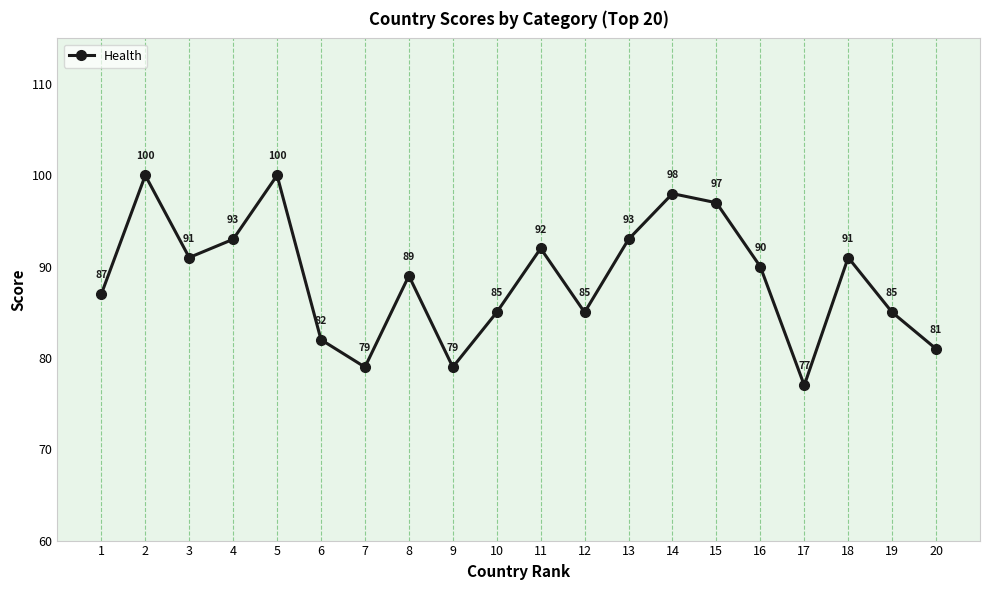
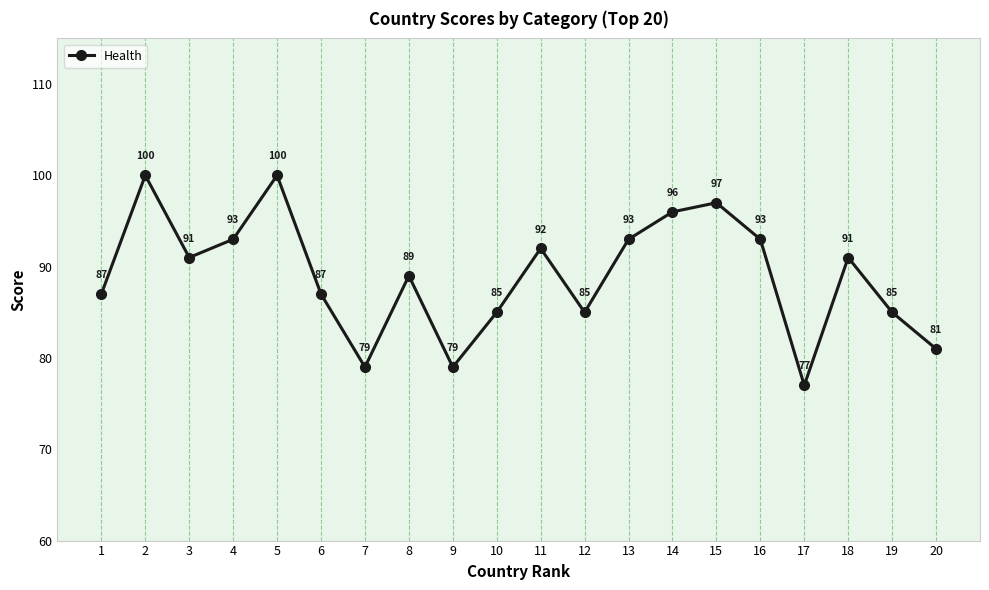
  {
    "1": 87,
    "2": 100,
    "3": 91,
    "4": 93,
    "5": 100,
-   "6": 82,
+   "6": 87,
    "7": 79,
    "8": 89,
    "9": 79,
    "10": 85,
    "11": 92,
    "12": 85,
    "13": 93,
-   "14": 98,
+   "14": 96,
    "15": 97,
-   "16": 90,
+   "16": 93,
    "17": 77,
    "18": 91,
    "19": 85,
    "20": 81
  }
